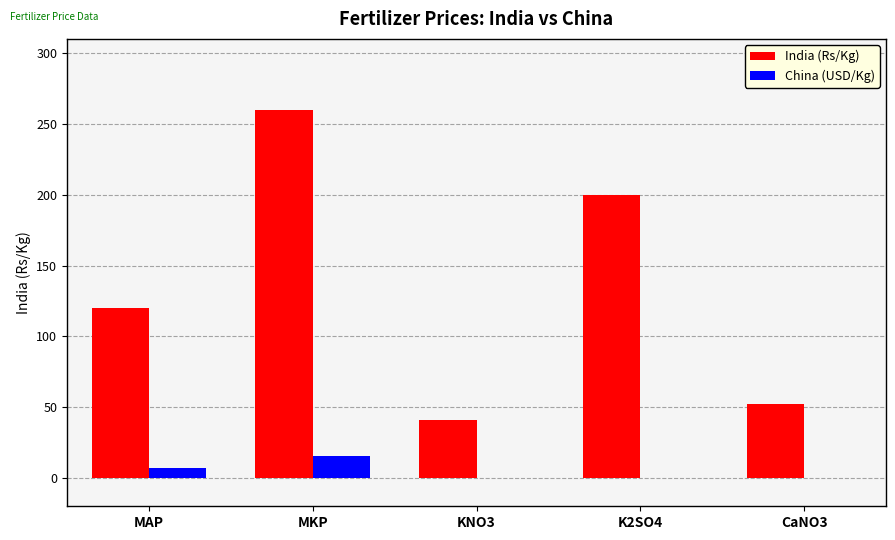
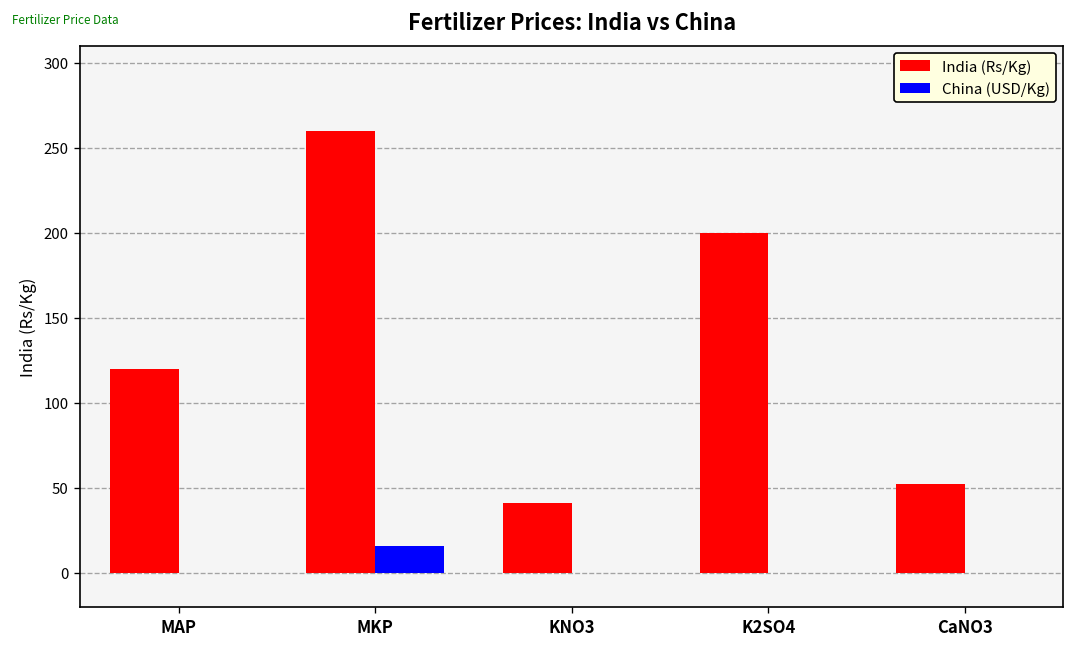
  {
    "India (Rs/Kg)": {
      "MAP": 120,
      "MKP": 260,
      "KNO3": 41,
      "K2SO4": 200,
      "CaNO3": 52
    },
    "China (USD/Kg)": {
-     "MAP": 7,
+     "MAP": 0,
      "MKP": 16,
      "K2SO4": 0,
      "CaNO3": 0
    }
  }
